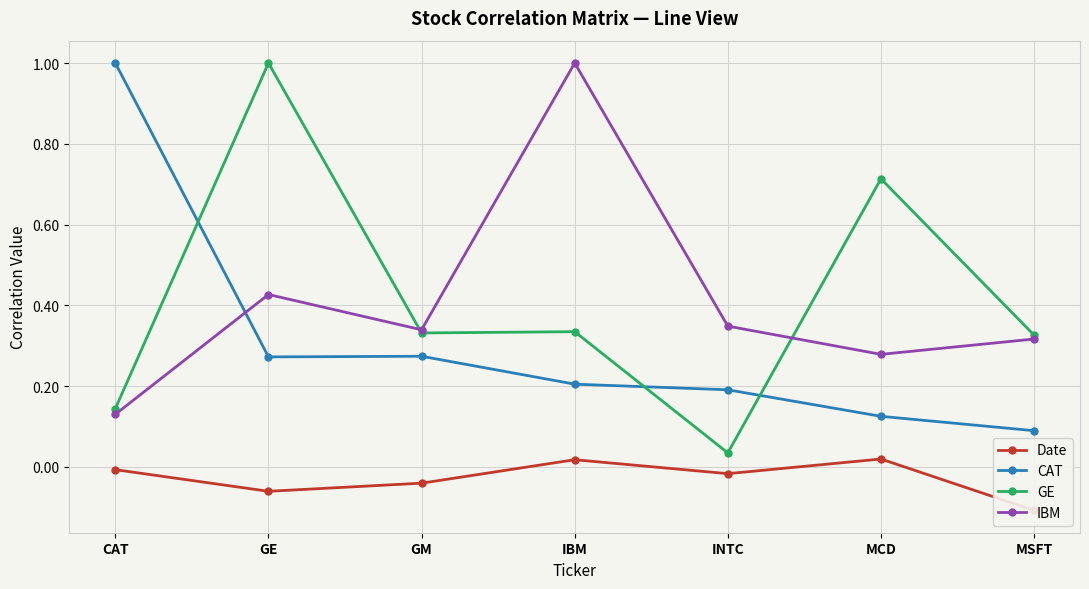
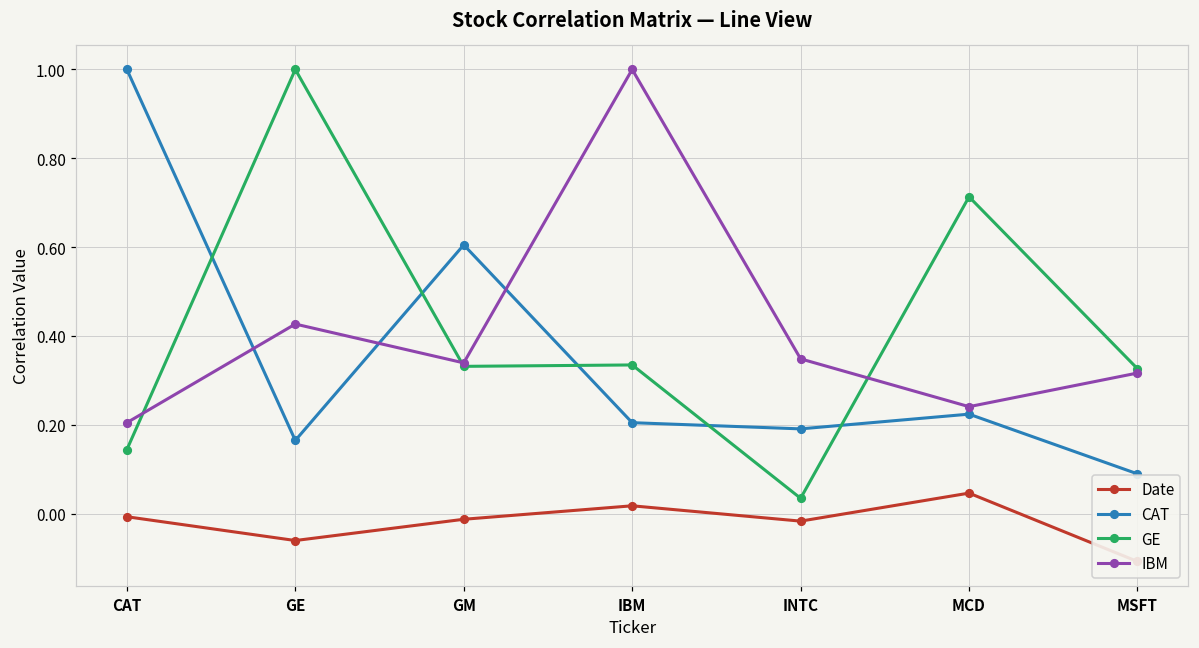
  {
    "Date": {
      "CAT": -0.01,
      "GE": -0.06,
-     "GM": -0.04,
+     "GM": -0.01,
      "IBM": 0.02,
      "INTC": -0.02,
-     "MCD": 0.02
+     "MCD": 0.05
    },
    "CAT": {
      "CAT": 1.00,
-     "GE": 0.27,
-     "GM": 0.27,
+     "GE": 0.16,
+     "GM": 0.60,
      "IBM": 0.20,
      "INTC": 0.19,
-     "MCD": 0.12,
+     "MCD": 0.22,
      "MSFT": 0.09
    },
    "GE": {
      "CAT": 0.14,
      "GE": 1.00,
      "GM": 0.33,
      "IBM": 0.33,
      "INTC": 0.03,
      "MCD": 0.71,
      "MSFT": 0.33
    },
    "IBM": {
-     "CAT": 0.13,
+     "CAT": 0.20,
      "GE": 0.43,
      "GM": 0.34,
      "IBM": 1.00,
      "INTC": 0.35,
-     "MCD": 0.28,
+     "MCD": 0.24,
      "MSFT": 0.32
    }
  }
